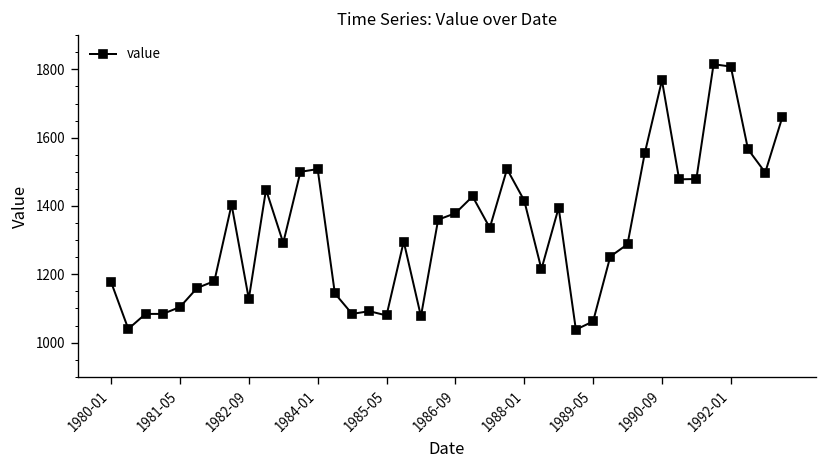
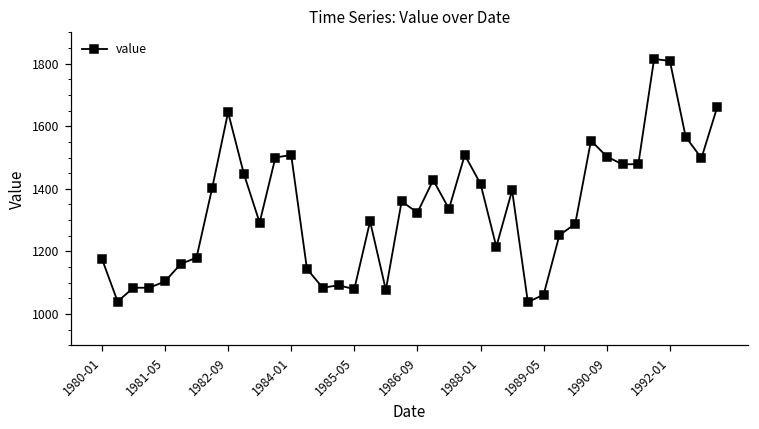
  {
    "1980-01": 1180,
    "1981-05": 1100,
-   "1982-09": 1130,
+   "1982-09": 1640,
    "1984-01": 1510,
    "1985-05": 1080,
-   "1986-09": 1380,
+   "1986-09": 1320,
    "1988-01": 1420,
    "1989-05": 1060,
-   "1990-09": 1770,
+   "1990-09": 1500,
    "1992-01": 1810
  }
